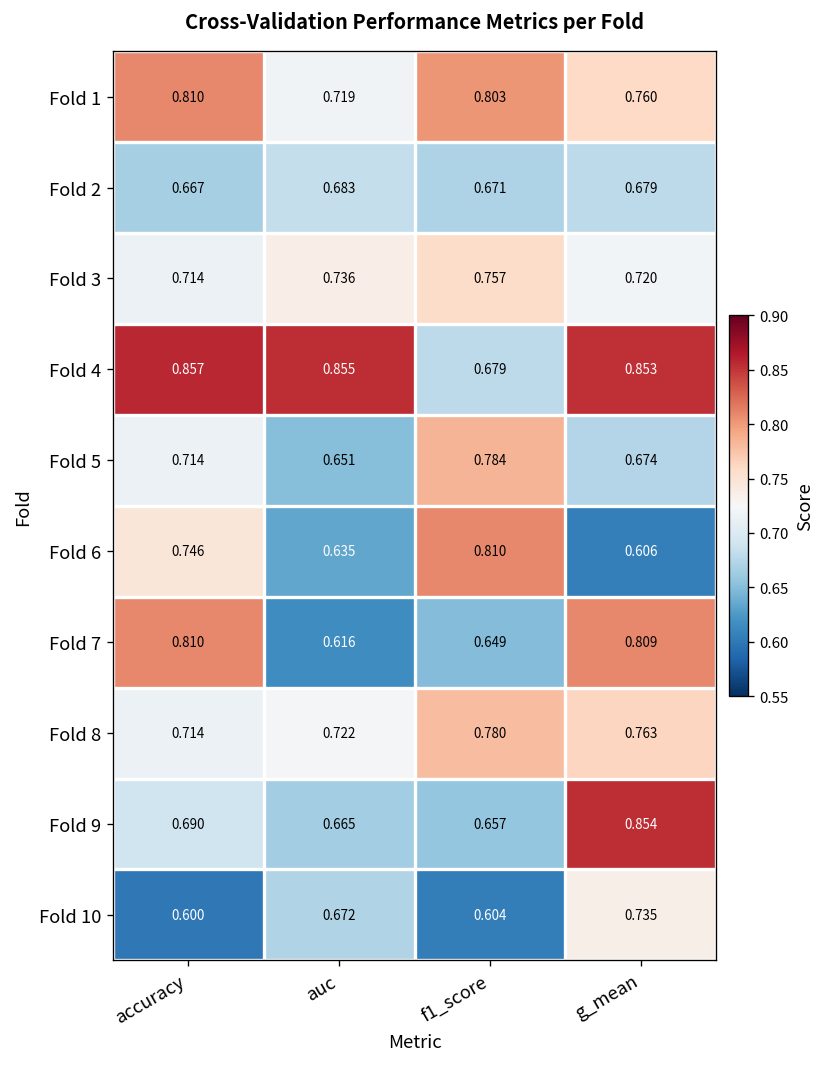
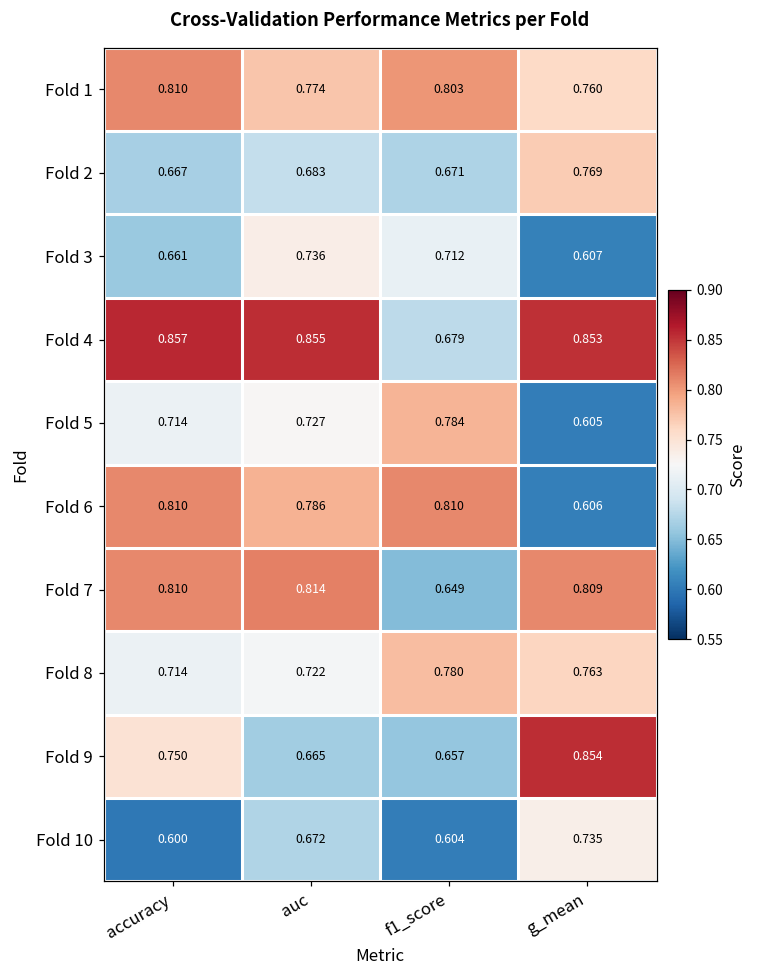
  {
    "Fold 1": {
      "accuracy": 0.810,
-     "auc": 0.719,
+     "auc": 0.774,
      "f1_score": 0.803,
      "g_mean": 0.760
    },
    "Fold 2": {
      "accuracy": 0.667,
      "auc": 0.683,
      "f1_score": 0.671,
-     "g_mean": 0.679
+     "g_mean": 0.769
    },
    "Fold 3": {
-     "accuracy": 0.714,
+     "accuracy": 0.661,
      "auc": 0.736,
-     "f1_score": 0.757,
-     "g_mean": 0.720
+     "f1_score": 0.712,
+     "g_mean": 0.607
    },
    "Fold 4": {
      "accuracy": 0.857,
      "auc": 0.855,
      "f1_score": 0.679,
      "g_mean": 0.853
    },
    "Fold 5": {
      "accuracy": 0.714,
-     "auc": 0.651,
+     "auc": 0.727,
      "f1_score": 0.784,
-     "g_mean": 0.674
+     "g_mean": 0.605
    },
    "Fold 6": {
-     "accuracy": 0.746,
-     "auc": 0.635,
+     "accuracy": 0.810,
+     "auc": 0.786,
      "f1_score": 0.810,
      "g_mean": 0.606
    },
    "Fold 7": {
      "accuracy": 0.810,
-     "auc": 0.616,
+     "auc": 0.814,
      "f1_score": 0.649,
      "g_mean": 0.809
    },
    "Fold 8": {
      "accuracy": 0.714,
      "auc": 0.722,
      "f1_score": 0.780,
      "g_mean": 0.763
    },
    "Fold 9": {
-     "accuracy": 0.690,
+     "accuracy": 0.750,
      "auc": 0.665,
      "f1_score": 0.657,
      "g_mean": 0.854
    },
    "Fold 10": {
      "accuracy": 0.600,
      "auc": 0.672,
      "f1_score": 0.604,
      "g_mean": 0.735
    }
  }
